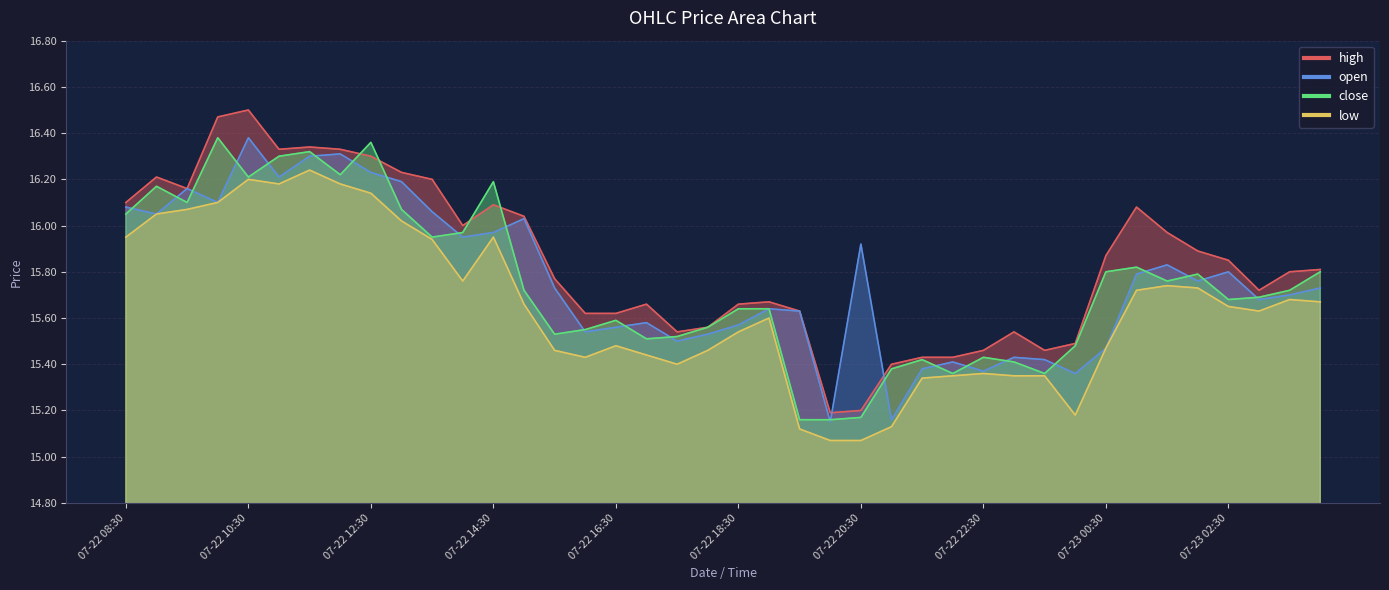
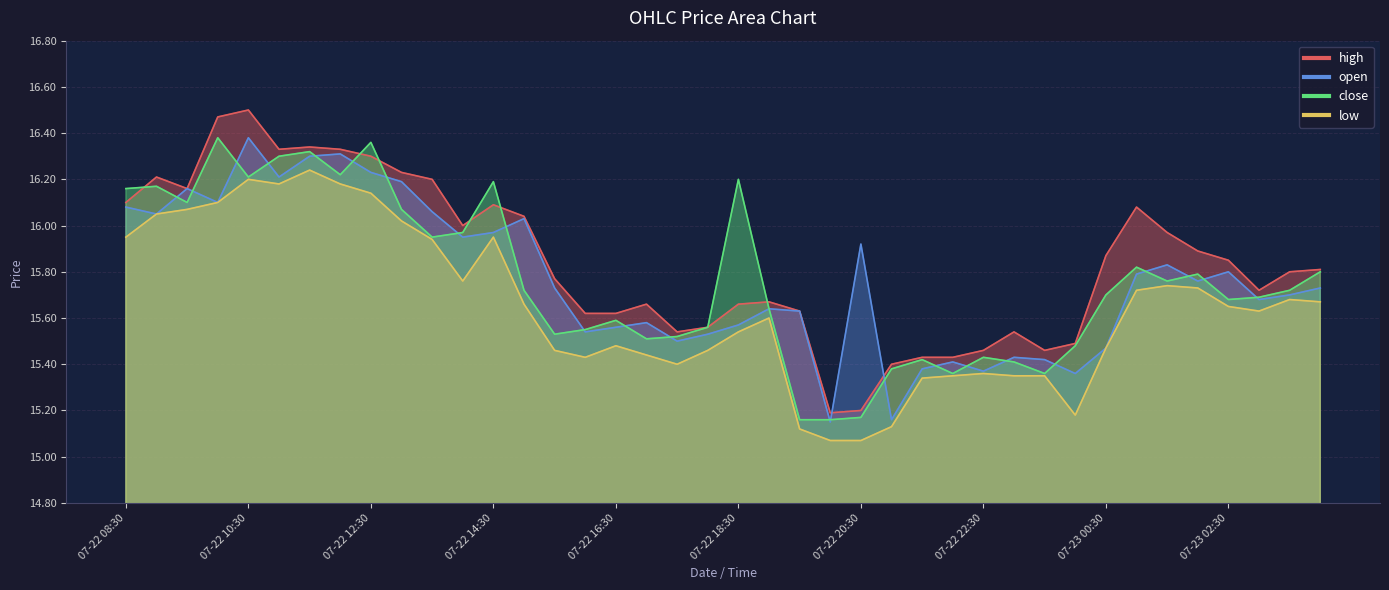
  {
    "open": {
      "07-22 08:30": 16.08,
      "07-22 10:30": 16.38,
      "07-22 12:30": 16.23,
      "07-22 14:30": 15.97,
      "07-22 16:30": 15.56,
      "07-22 18:30": 15.57,
      "07-22 20:30": 15.92,
      "07-23 02:30": 15.80
    },
    "close": {
-     "07-22 08:30": 16.05,
+     "07-22 08:30": 16.16,
      "07-22 12:30": 16.36,
      "07-22 14:30": 16.19,
      "07-22 16:30": 15.59,
-     "07-22 18:30": 15.64,
+     "07-22 18:30": 16.20,
      "07-22 20:30": 15.17,
      "07-22 22:30": 15.43,
-     "07-23 00:30": 15.8,
+     "07-23 00:30": 15.7,
      "07-23 02:30": 15.68
    }
  }
